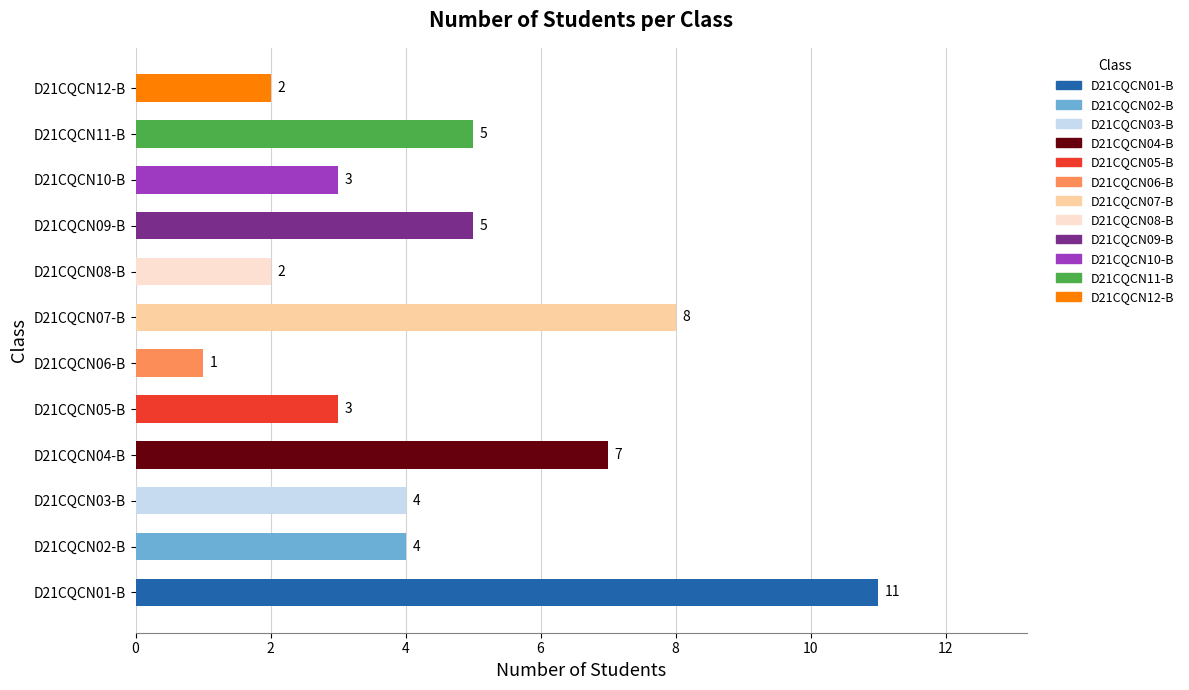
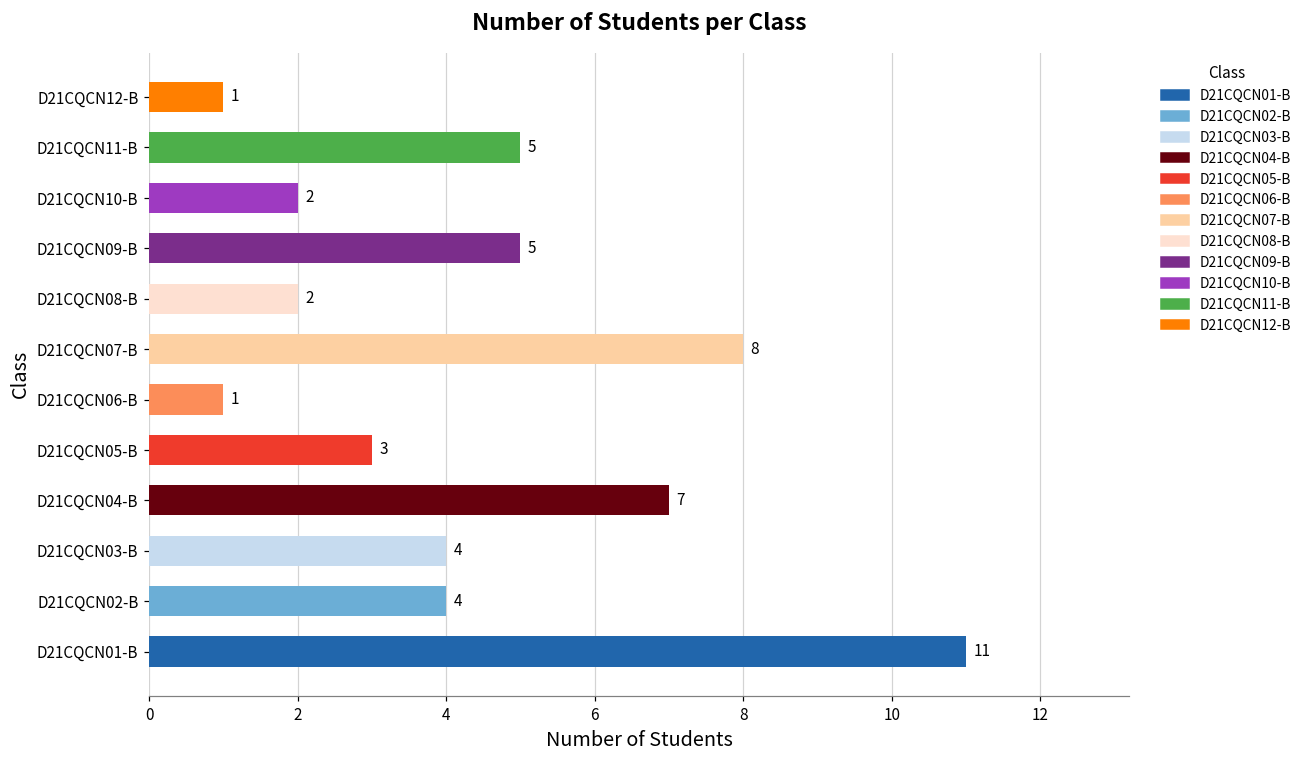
  {
-   "D21CQCN12-B": 2,
+   "D21CQCN12-B": 1,
    "D21CQCN11-B": 5,
-   "D21CQCN10-B": 3,
+   "D21CQCN10-B": 2,
    "D21CQCN09-B": 5,
    "D21CQCN08-B": 2,
    "D21CQCN07-B": 8,
    "D21CQCN06-B": 1,
    "D21CQCN05-B": 3,
    "D21CQCN04-B": 7,
    "D21CQCN03-B": 4,
    "D21CQCN02-B": 4,
    "D21CQCN01-B": 11
  }
